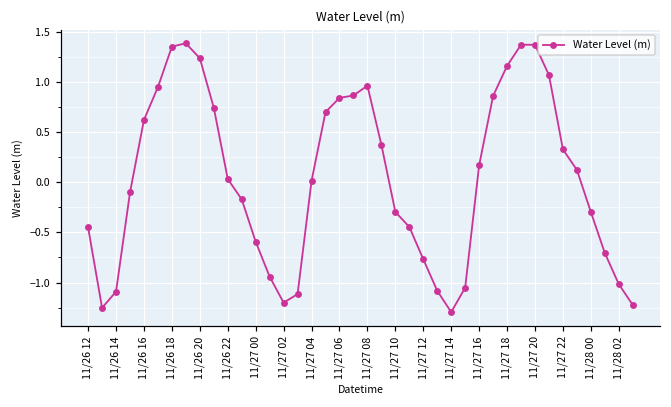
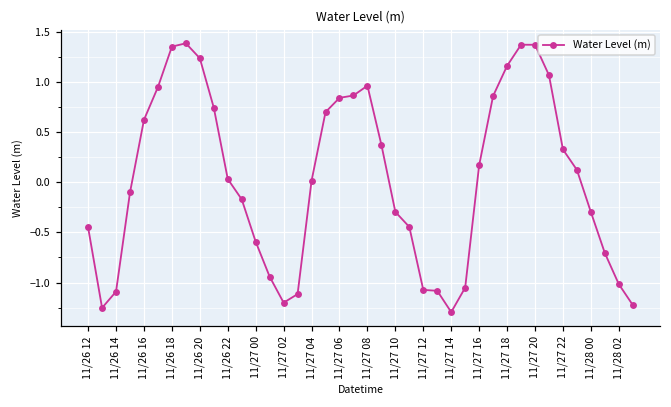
  {
    "11/26 12": -0.5,
    "11/26 14": -1.1,
    "11/26 16": 0.6,
    "11/26 18": 1.4,
    "11/26 20": 1.2,
    "11/26 22": 0.0,
    "11/27 00": -0.6,
    "11/27 02": -1.2,
    "11/27 04": 0.0,
    "11/27 06": 0.8,
    "11/27 08": 1.0,
    "11/27 10": -0.3,
-   "11/27 12": -0.8,
+   "11/27 12": -1.1,
    "11/27 14": -1.3,
    "11/27 16": 0.2,
    "11/27 18": 1.2,
    "11/27 20": 1.4,
    "11/27 22": 0.3,
    "11/28 00": -0.3,
    "11/28 02": -1.0
  }
